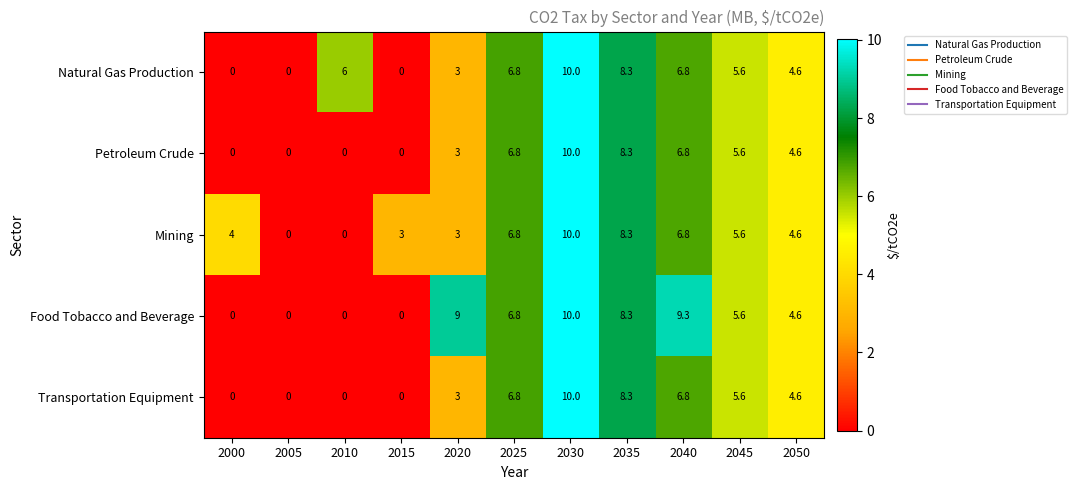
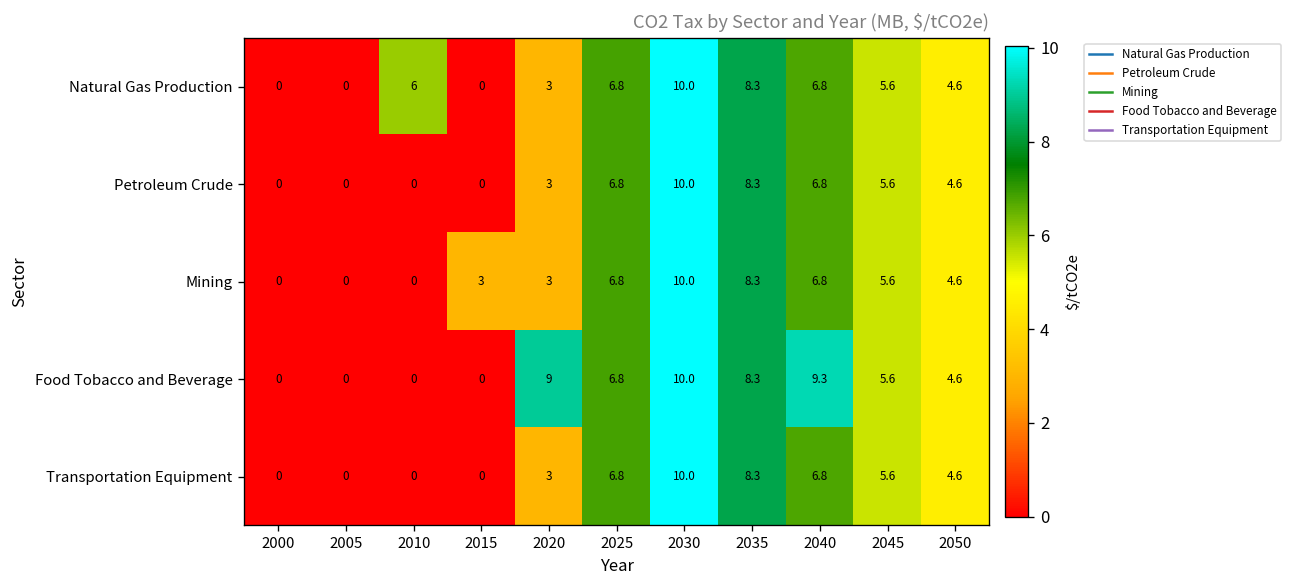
  {
    "Natural Gas Production": {
      "2000": 0,
      "2005": 0,
      "2010": 6,
      "2015": 0,
      "2020": 3,
      "2025": 6.8,
      "2030": 10.0,
      "2035": 8.3,
      "2040": 6.8,
      "2045": 5.6,
      "2050": 4.6
    },
    "Petroleum Crude": {
      "2000": 0,
      "2005": 0,
      "2010": 0,
      "2015": 0,
      "2020": 3,
      "2025": 6.8,
      "2030": 10.0,
      "2035": 8.3,
      "2040": 6.8,
      "2045": 5.6,
      "2050": 4.6
    },
    "Mining": {
-     "2000": 4,
+     "2000": 0,
      "2005": 0,
      "2010": 0,
      "2015": 3,
      "2020": 3,
      "2025": 6.8,
      "2030": 10.0,
      "2035": 8.3,
      "2040": 6.8,
      "2045": 5.6,
      "2050": 4.6
    },
    "Food Tobacco and Beverage": {
      "2000": 0,
      "2005": 0,
      "2010": 0,
      "2015": 0,
      "2020": 9,
      "2025": 6.8,
      "2030": 10.0,
      "2035": 8.3,
      "2040": 9.3,
      "2045": 5.6,
      "2050": 4.6
    },
    "Transportation Equipment": {
      "2000": 0,
      "2005": 0,
      "2010": 0,
      "2015": 0,
      "2020": 3,
      "2025": 6.8,
      "2030": 10.0,
      "2035": 8.3,
      "2040": 6.8,
      "2045": 5.6,
      "2050": 4.6
    }
  }
